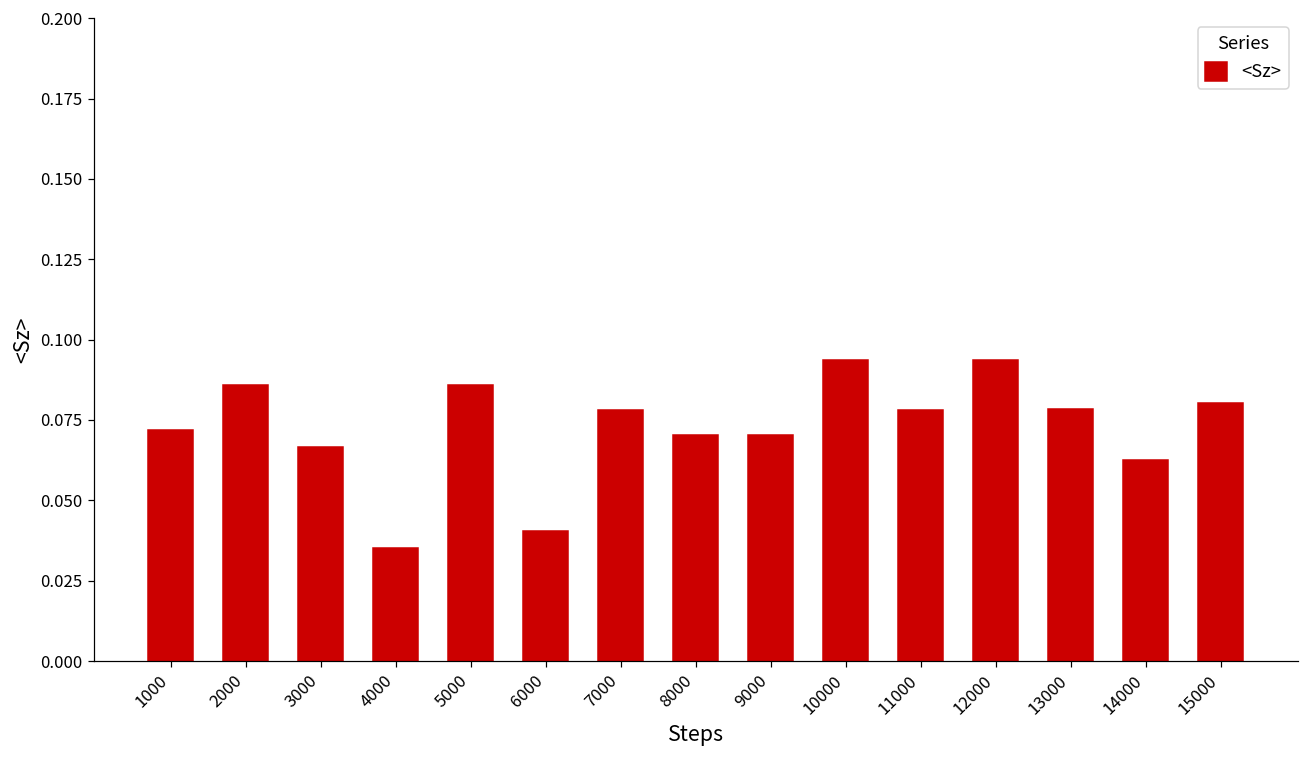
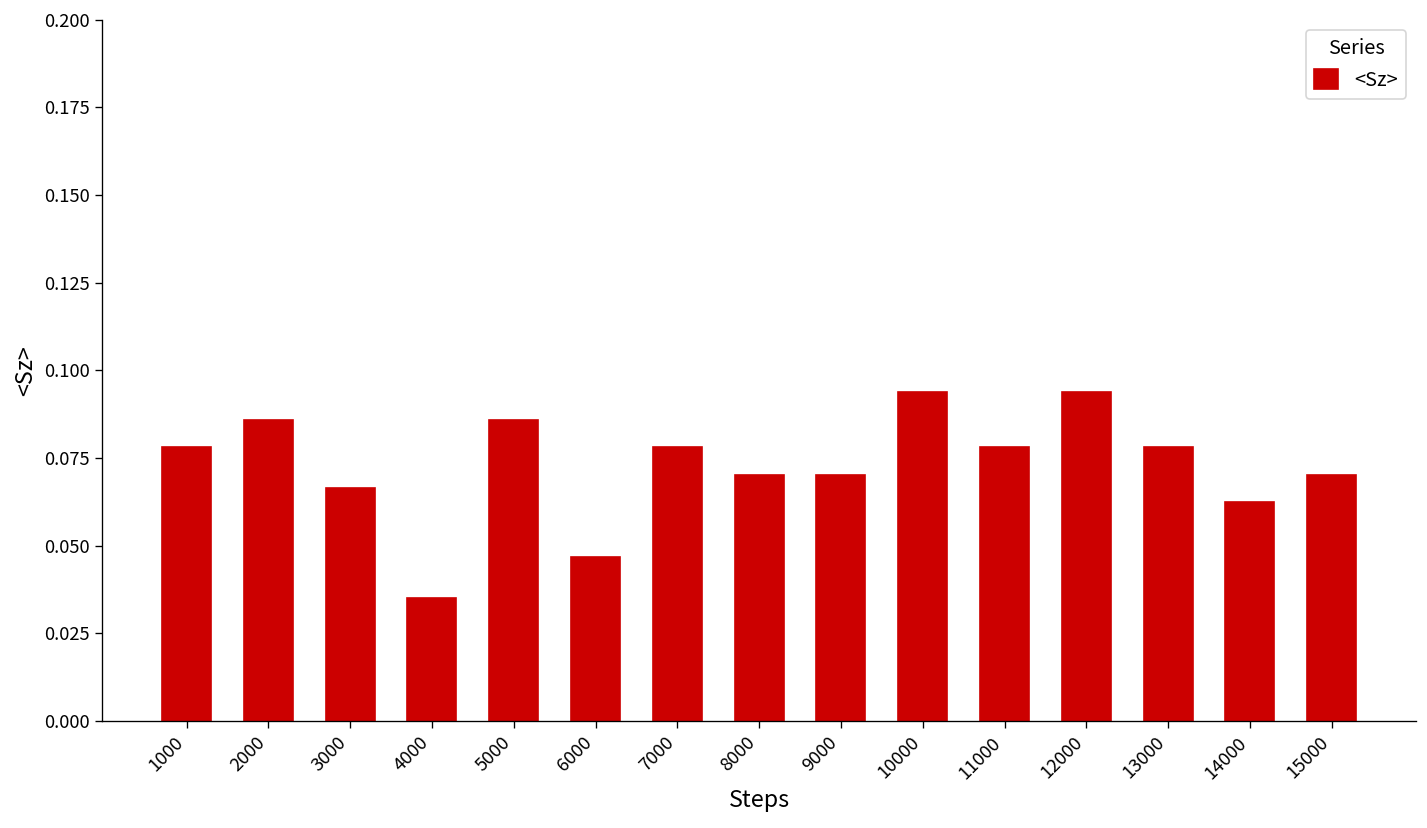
  {
-   "1000": 0.072,
+   "1000": 0.078,
    "2000": 0.086,
    "3000": 0.067,
    "4000": 0.035,
    "5000": 0.086,
-   "6000": 0.040,
+   "6000": 0.047,
    "7000": 0.078,
    "8000": 0.070,
    "9000": 0.070,
    "10000": 0.094,
    "11000": 0.078,
    "12000": 0.094,
    "13000": 0.078,
    "14000": 0.063,
-   "15000": 0.080
+   "15000": 0.070
  }
